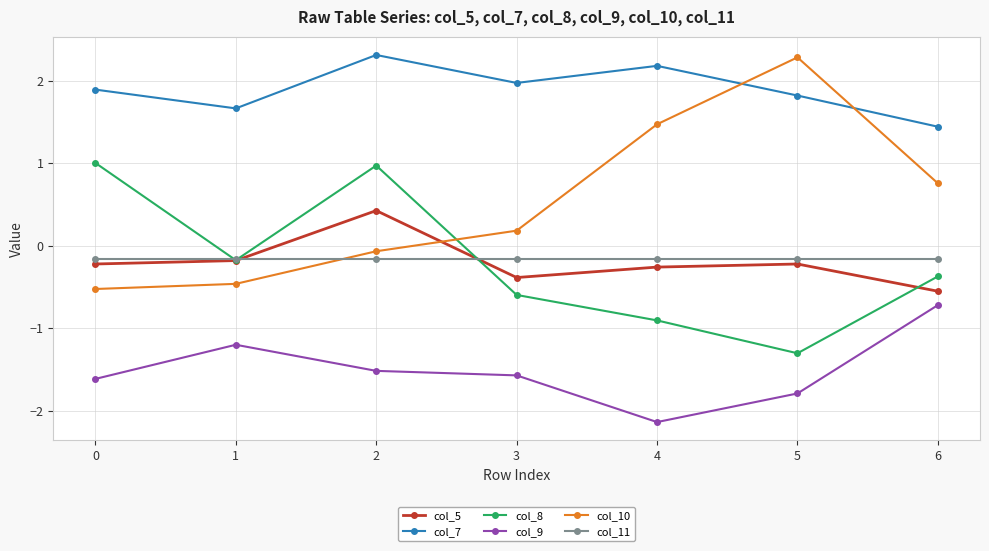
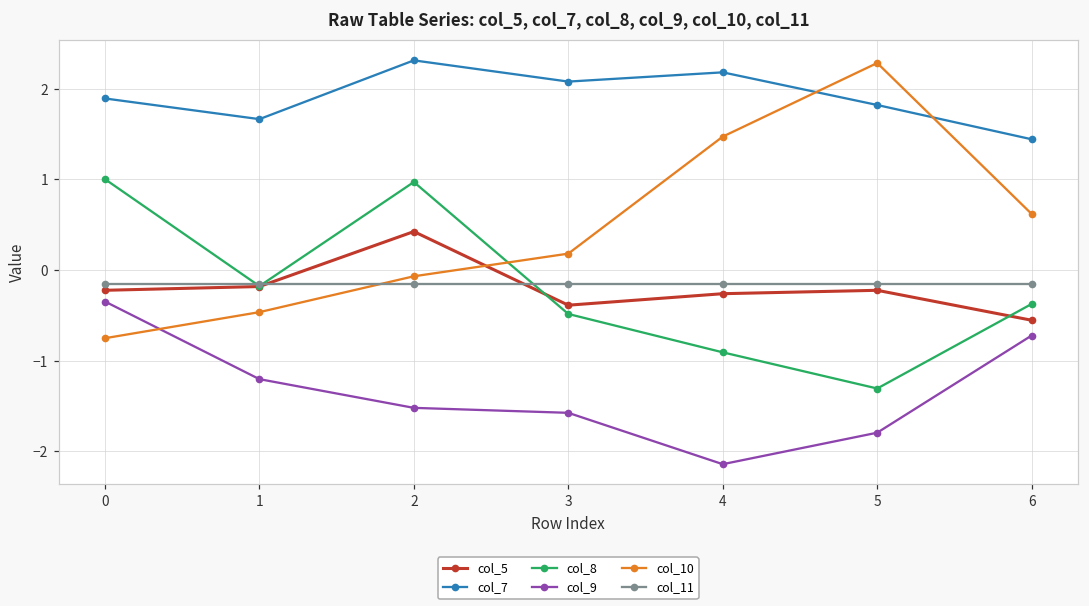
  {
    "col_5": {
      "0": -0.2,
      "2": 0.4,
      "3": -0.4,
      "4": -0.3,
      "5": -0.2,
      "6": -0.6
    },
    "col_7": {
      "0": 1.9,
      "1": 1.7,
      "2": 2.3,
-     "3": 2.0,
+     "3": 2.1,
      "4": 2.2,
      "5": 1.8,
      "6": 1.4
    },
    "col_8": {
      "0": 1.0,
      "2": 1.0,
-     "3": -0.6,
+     "3": -0.5,
      "4": -0.9,
      "5": -1.3,
      "6": -0.4
    },
    "col_9": {
-     "0": -1.6,
+     "0": -0.3,
      "1": -1.2,
      "2": -1.5,
      "3": -1.6,
      "4": -2.1,
      "5": -1.8,
      "6": -0.7
    },
    "col_10": {
-     "0": -0.5,
+     "0": -0.8,
      "1": -0.5,
      "2": -0.1,
      "3": 0.2,
      "4": 1.5,
      "5": 2.3,
-     "6": 0.8
+     "6": 0.6
    },
    "col_11": {
      "0": -0.2,
      "2": -0.2,
      "3": -0.2,
      "4": -0.2,
      "5": -0.2,
      "6": -0.2
    }
  }
